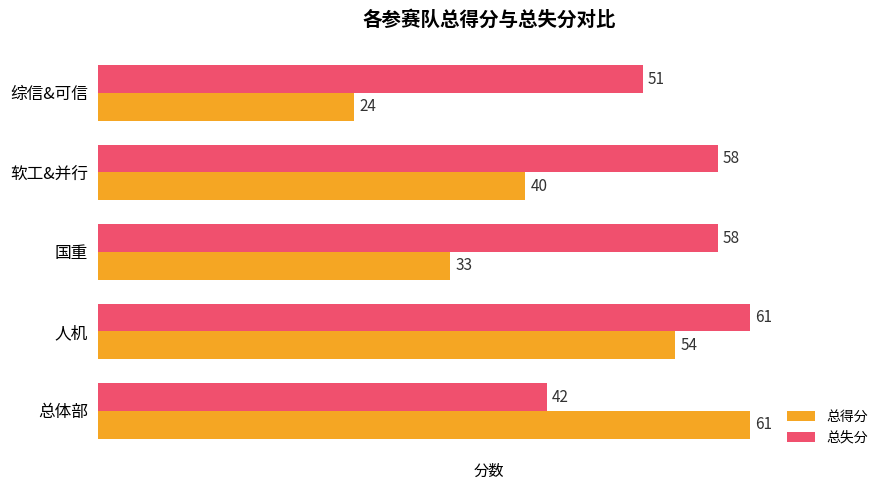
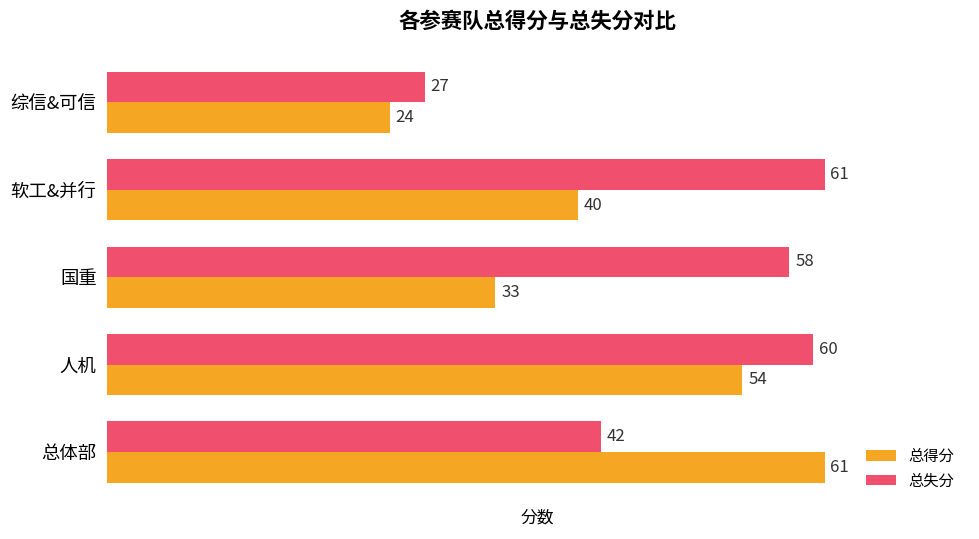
  {
    "总得分": {
      "综信&可信": 24,
      "软工&并行": 40,
      "国重": 33,
      "人机": 54,
      "总体部": 61
    },
    "总失分": {
-     "综信&可信": 51,
-     "软工&并行": 58,
+     "综信&可信": 27,
+     "软工&并行": 61,
      "国重": 58,
-     "人机": 61,
+     "人机": 60,
      "总体部": 42
    }
  }
